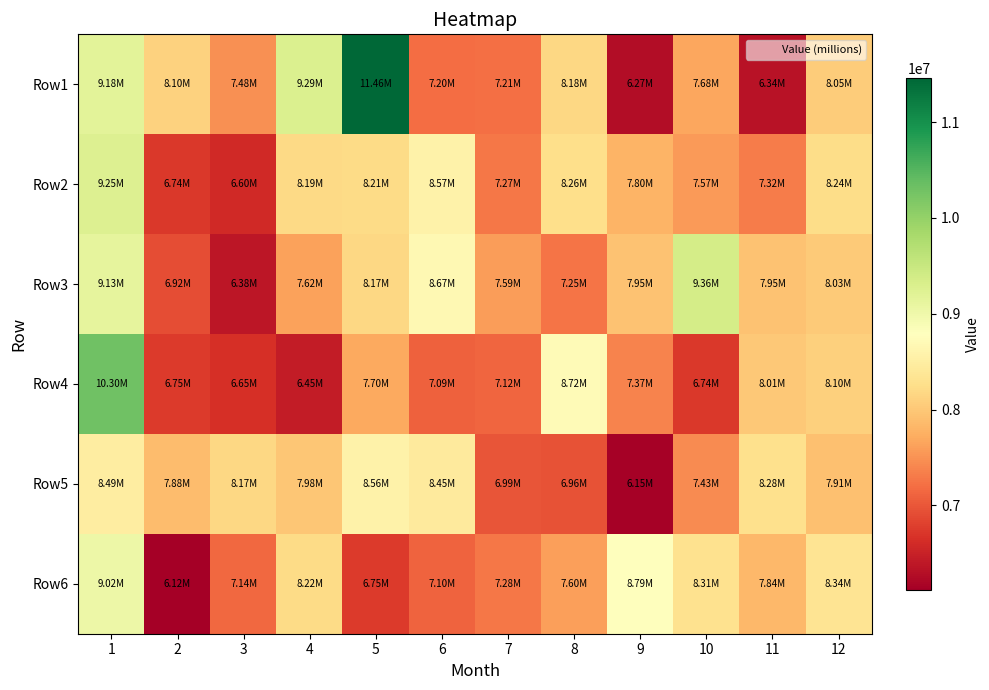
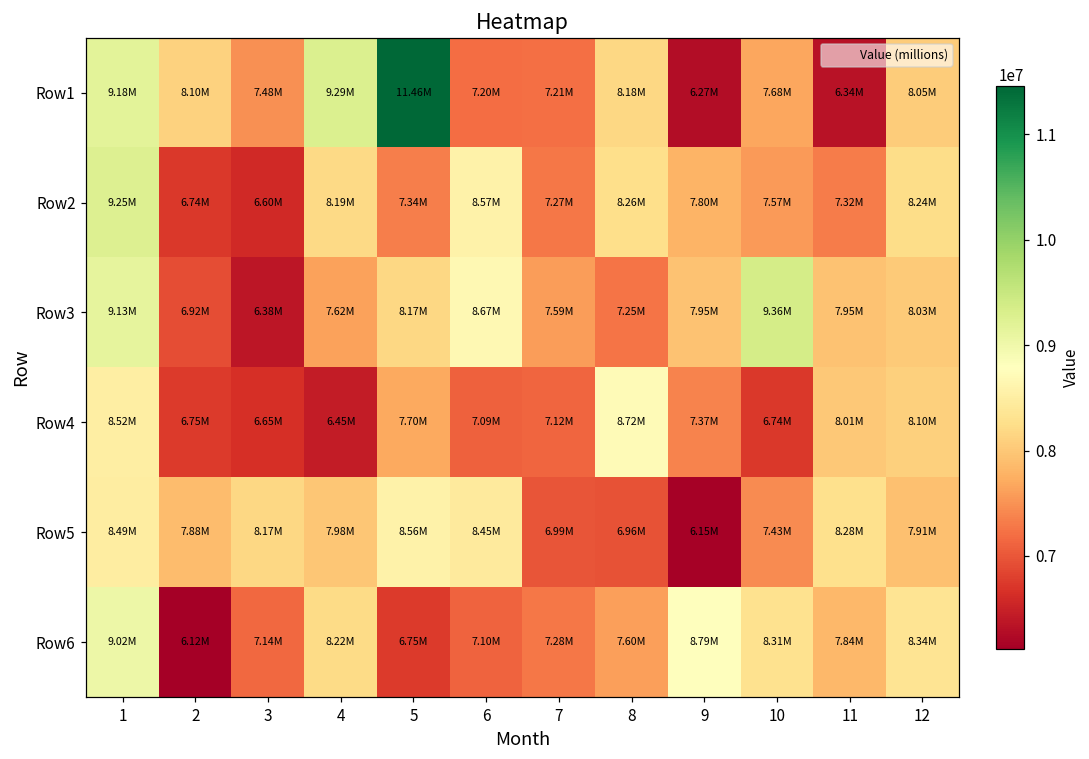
  {
    "Row1": {
      "1": "9.18M",
      "2": "8.10M",
      "3": "7.48M",
      "4": "9.29M",
      "5": "11.46M",
      "6": "7.20M",
      "7": "7.21M",
      "8": "8.18M",
      "9": "6.27M",
      "10": "7.68M",
      "11": "6.34M",
      "12": "8.05M"
    },
    "Row2": {
      "1": "9.25M",
      "2": "6.74M",
      "3": "6.60M",
      "4": "8.19M",
-     "5": "8.21M",
+     "5": "7.34M",
      "6": "8.57M",
      "7": "7.27M",
      "8": "8.26M",
      "9": "7.80M",
      "10": "7.57M",
      "11": "7.32M",
      "12": "8.24M"
    },
    "Row3": {
      "1": "9.13M",
      "2": "6.92M",
      "3": "6.38M",
      "4": "7.62M",
      "5": "8.17M",
      "6": "8.67M",
      "7": "7.59M",
      "8": "7.25M",
      "9": "7.95M",
      "10": "9.36M",
      "11": "7.95M",
      "12": "8.03M"
    },
    "Row4": {
-     "1": "10.30M",
+     "1": "8.52M",
      "2": "6.75M",
      "3": "6.65M",
      "4": "6.45M",
      "5": "7.70M",
      "6": "7.09M",
      "7": "7.12M",
      "8": "8.72M",
      "9": "7.37M",
      "10": "6.74M",
      "11": "8.01M",
      "12": "8.10M"
    },
    "Row5": {
      "1": "8.49M",
      "2": "7.88M",
      "3": "8.17M",
      "4": "7.98M",
      "5": "8.56M",
      "6": "8.45M",
      "7": "6.99M",
      "8": "6.96M",
      "9": "6.15M",
      "10": "7.43M",
      "11": "8.28M",
      "12": "7.91M"
    },
    "Row6": {
      "1": "9.02M",
      "2": "6.12M",
      "3": "7.14M",
      "4": "8.22M",
      "5": "6.75M",
      "6": "7.10M",
      "7": "7.28M",
      "8": "7.60M",
      "9": "8.79M",
      "10": "8.31M",
      "11": "7.84M",
      "12": "8.34M"
    }
  }
